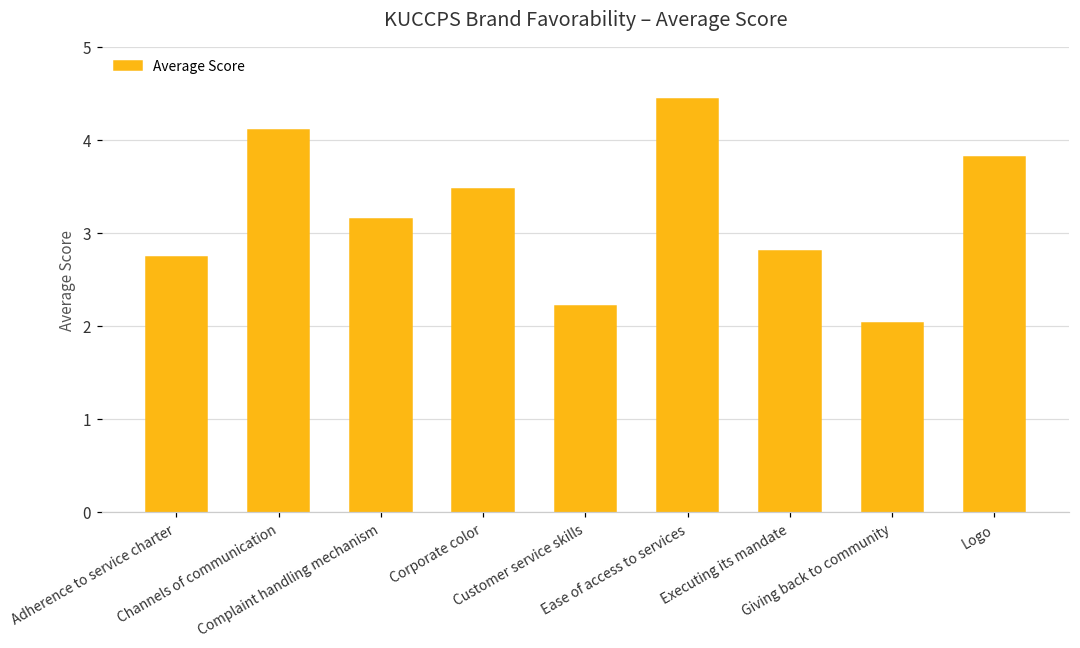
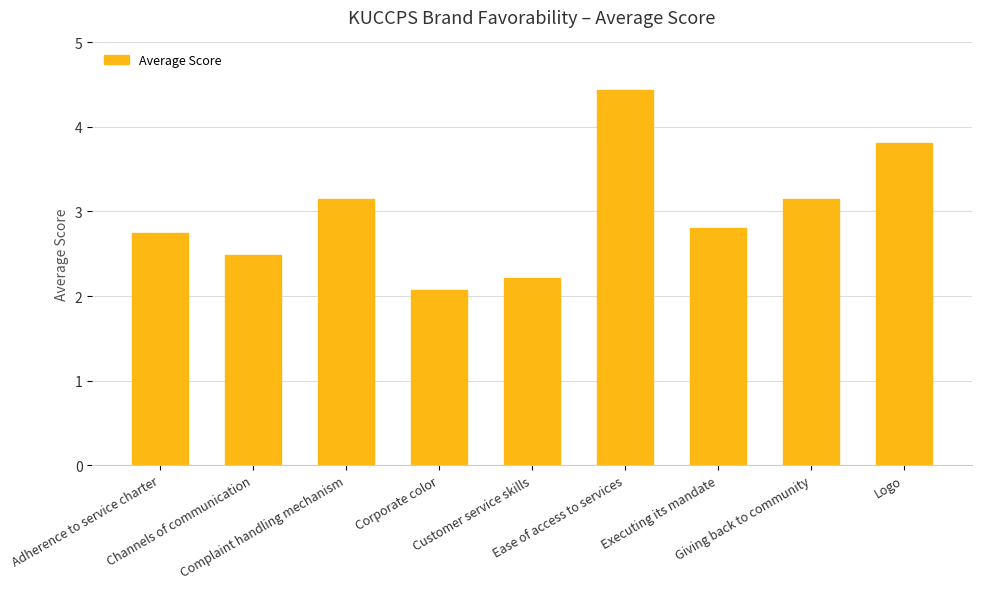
  {
    "Adherence to service charter": 2.7,
-   "Channels of communication": 4.1,
+   "Channels of communication": 2.5,
    "Complaint handling mechanism": 3.2,
-   "Corporate color": 3.5,
+   "Corporate color": 2.1,
    "Customer service skills": 2.2,
    "Ease of access to services": 4.4,
    "Executing its mandate": 2.8,
-   "Giving back to community": 2.0,
+   "Giving back to community": 3.2,
    "Logo": 3.8
  }
